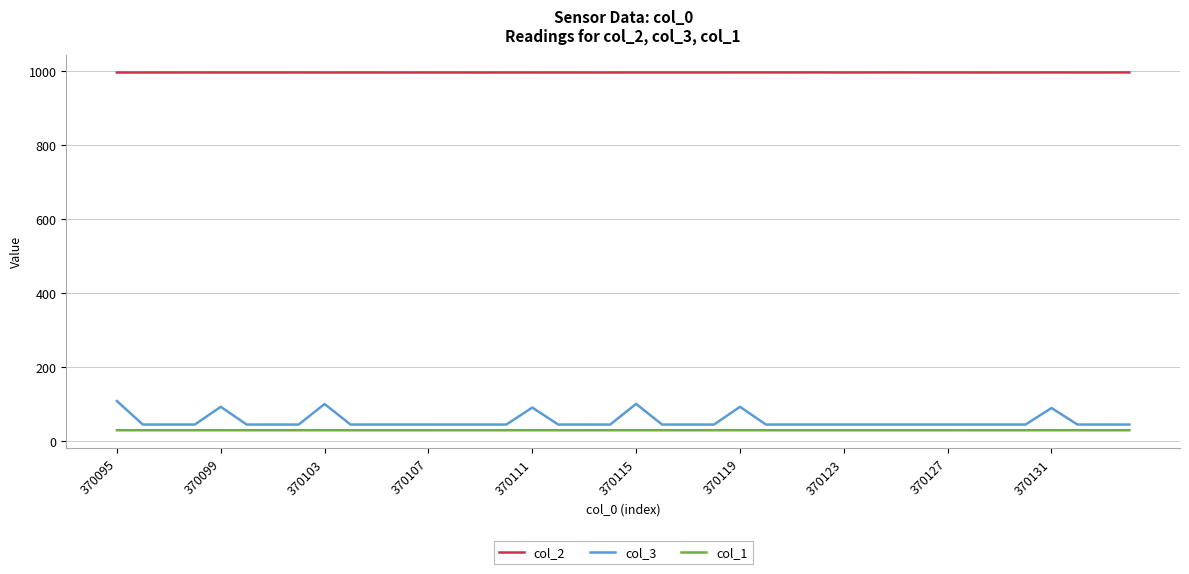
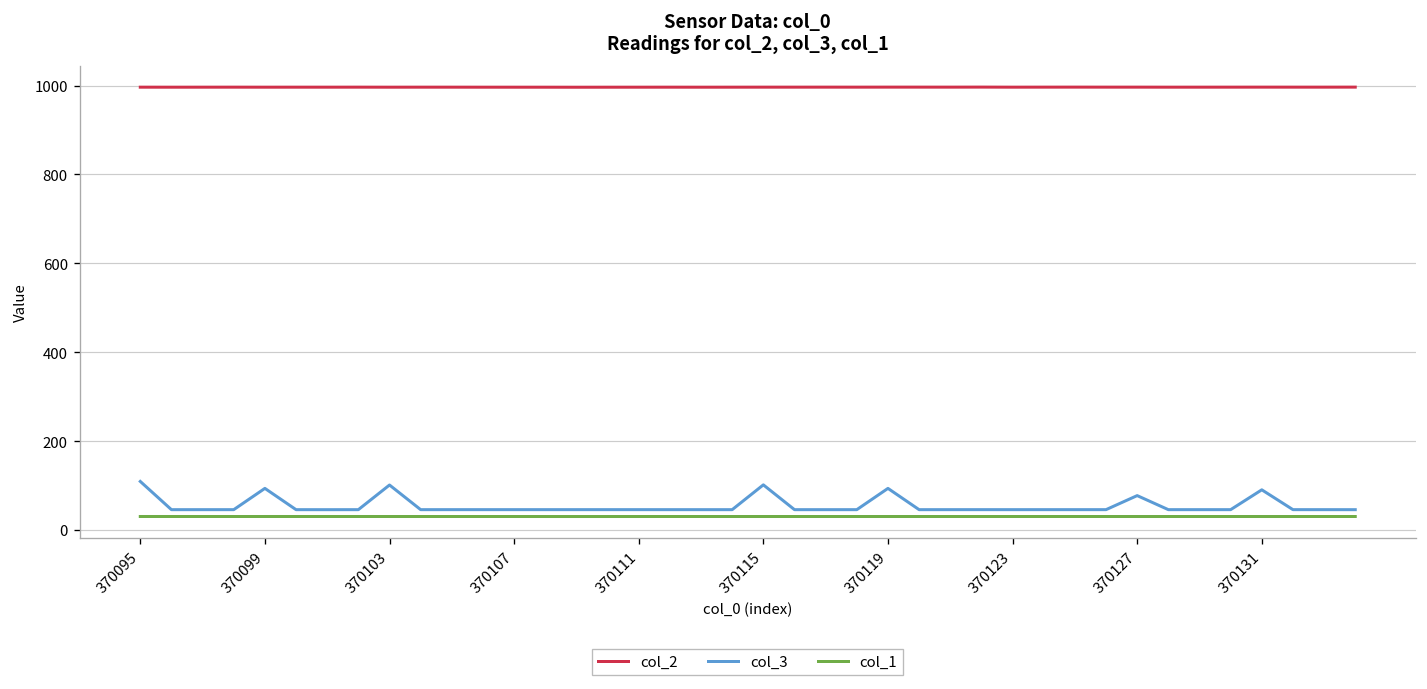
  {
    "col_2": {
      "370095": 1000,
      "370099": 1000,
      "370103": 1000,
      "370107": 1000,
      "370111": 1000,
      "370115": 1000,
      "370119": 1000,
      "370123": 1000,
      "370127": 1000,
      "370131": 1000
    },
    "col_3": {
      "370095": 110,
      "370099": 90,
      "370103": 100,
      "370107": 50,
-     "370111": 90,
+     "370111": 50,
      "370115": 100,
      "370119": 90,
      "370123": 50,
-     "370127": 50,
+     "370127": 80,
      "370131": 90
    },
    "col_1": {
      "370095": 30,
      "370099": 30,
      "370103": 30,
      "370107": 30,
      "370111": 30,
      "370115": 30,
      "370119": 30,
      "370123": 30,
      "370127": 30,
      "370131": 30
    }
  }
